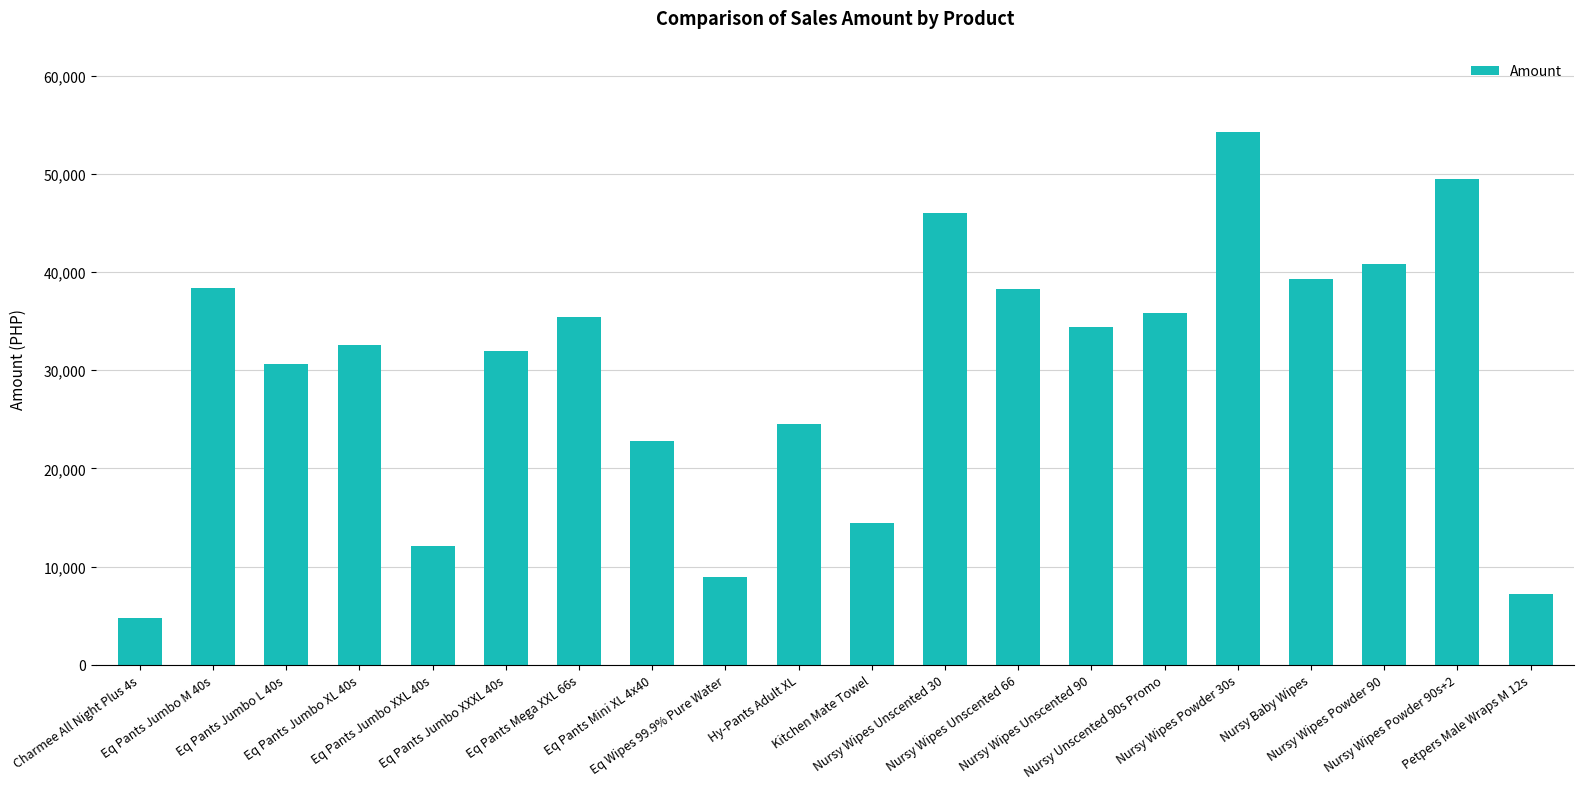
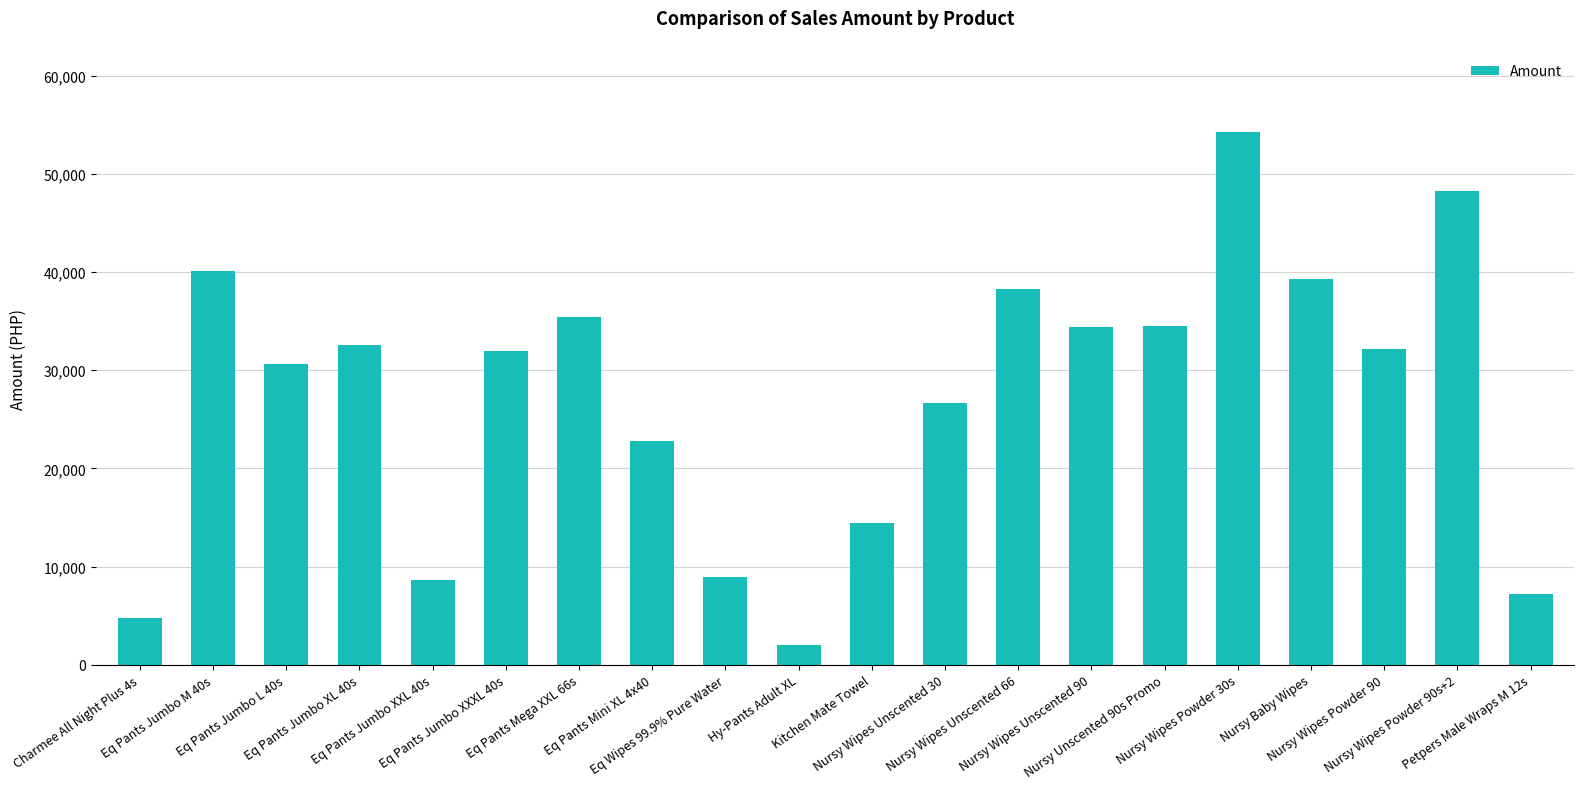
  {
    "Charmee All Night Plus 4s": "5,000",
-   "Eq Pants Jumbo M 40s": "38,000",
+   "Eq Pants Jumbo M 40s": "40,000",
    "Eq Pants Jumbo L 40s": "31,000",
    "Eq Pants Jumbo XL 40s": "33,000",
-   "Eq Pants Jumbo XXL 40s": "12,000",
+   "Eq Pants Jumbo XXL 40s": "9,000",
    "Eq Pants Jumbo XXXL 40s": "32,000",
    "Eq Pants Mega XXL 66s": "35,000",
    "Eq Pants Mini XL 4x40": "23,000",
    "Eq Wipes 99.9% Pure Water": "9,000",
-   "Hy-Pants Adult XL": "25,000",
+   "Hy-Pants Adult XL": "2,000",
    "Kitchen Mate Towel": "14,000",
-   "Nursy Wipes Unscented 30": "46,000",
+   "Nursy Wipes Unscented 30": "27,000",
    "Nursy Wipes Unscented 66": "38,000",
    "Nursy Wipes Unscented 90": "34,000",
-   "Nursy Unscented 90s Promo": "36,000",
+   "Nursy Unscented 90s Promo": "34,000",
    "Nursy Wipes Powder 30s": "54,000",
    "Nursy Baby Wipes": "39,000",
-   "Nursy Wipes Powder 90": "41,000",
-   "Nursy Wipes Powder 90s+2": "50,000",
+   "Nursy Wipes Powder 90": "32,000",
+   "Nursy Wipes Powder 90s+2": "48,000",
    "Petpers Male Wraps M 12s": "7,000"
  }
